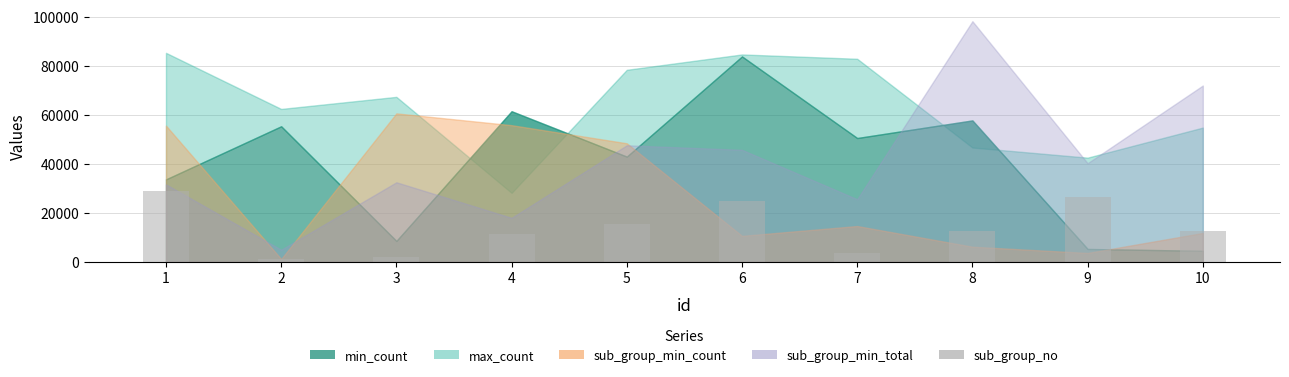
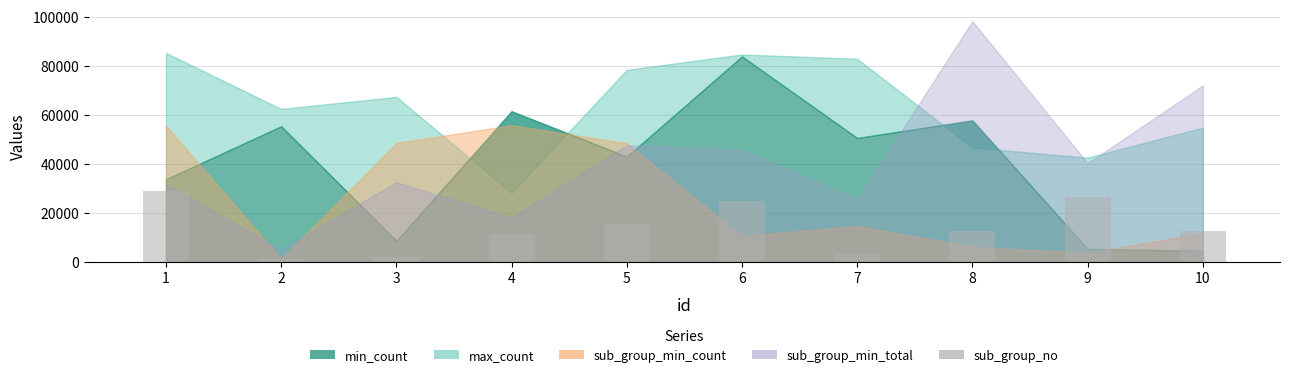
  {
    "sub_group_min_count": {
      "1": 56000,
      "2": 1000,
-     "3": 61000,
+     "3": 49000,
      "4": 56000,
      "6": 11000,
      "7": 15000,
      "8": 6000,
      "9": 4000,
      "10": 12000
    }
  }
